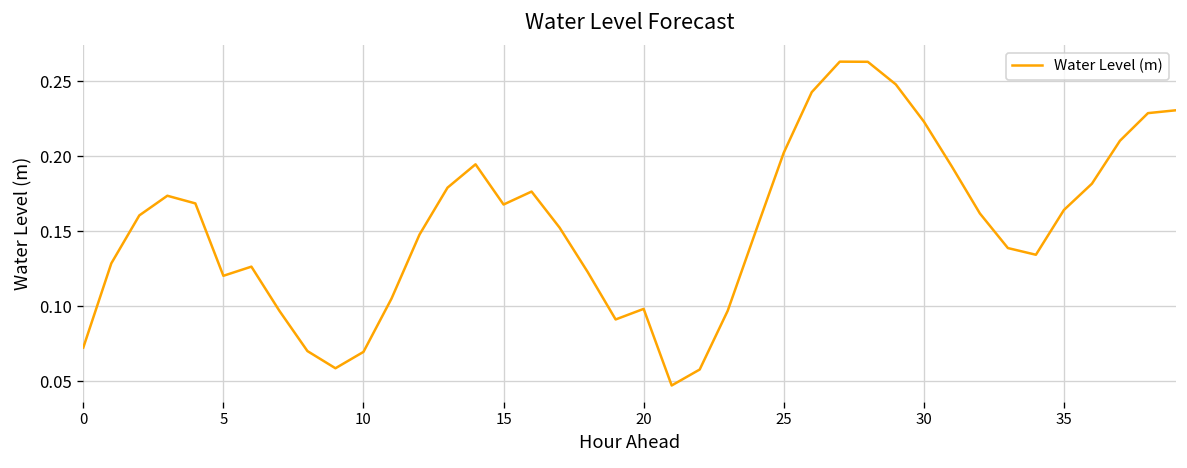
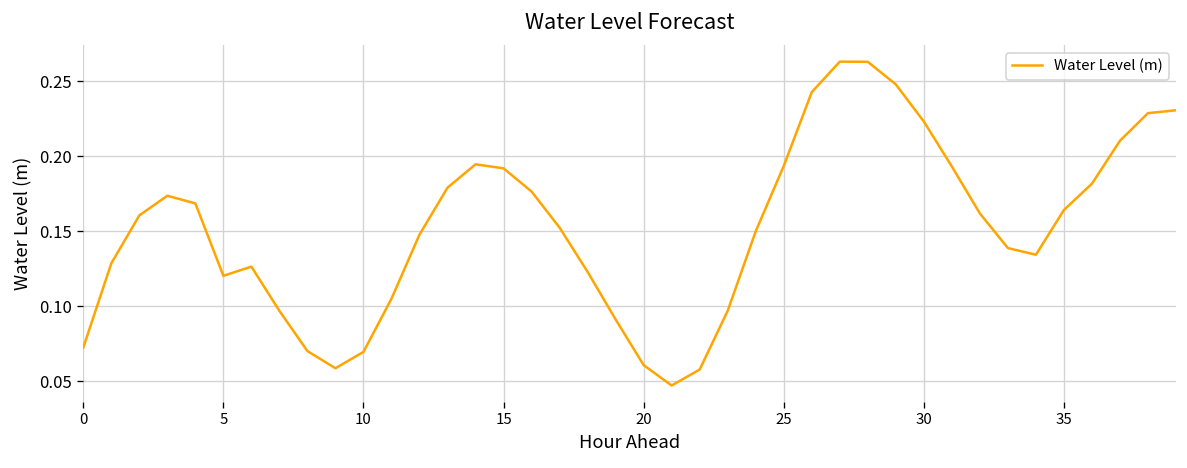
  {
    "0": 0.072,
    "5": 0.120,
    "10": 0.069,
-   "15": 0.168,
-   "20": 0.098,
-   "25": 0.202,
+   "15": 0.192,
+   "20": 0.061,
+   "25": 0.194,
    "30": 0.223,
    "35": 0.164
  }
